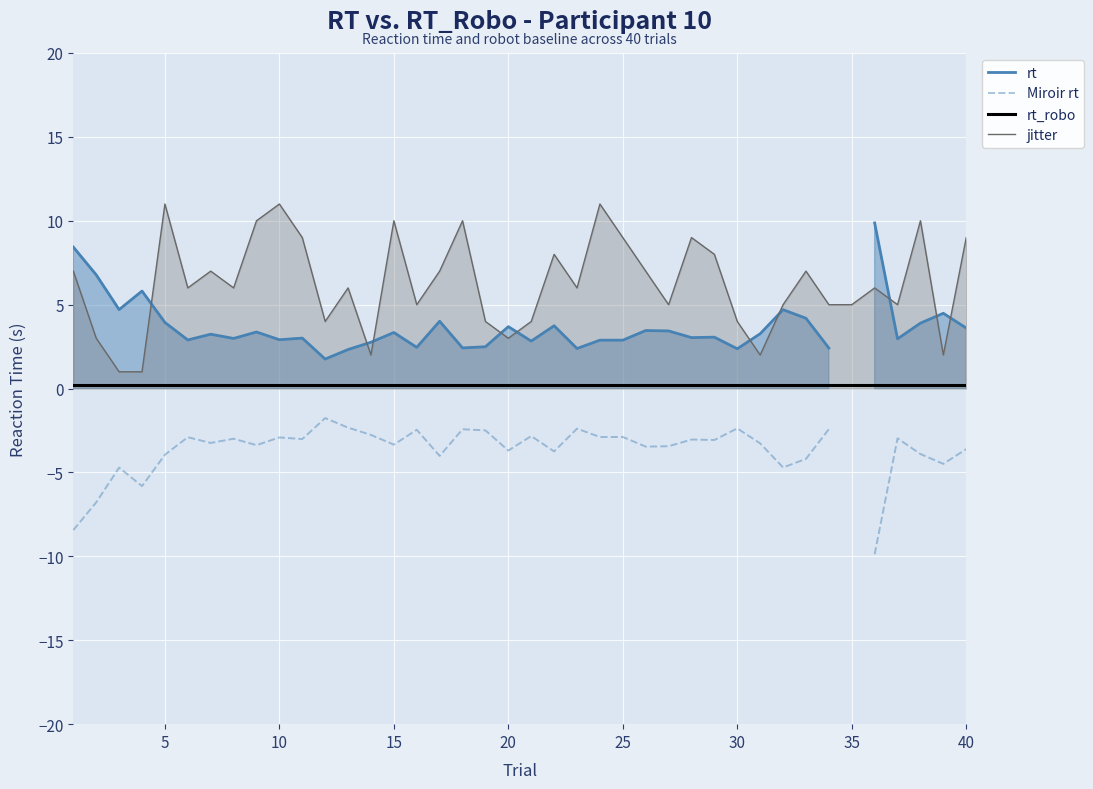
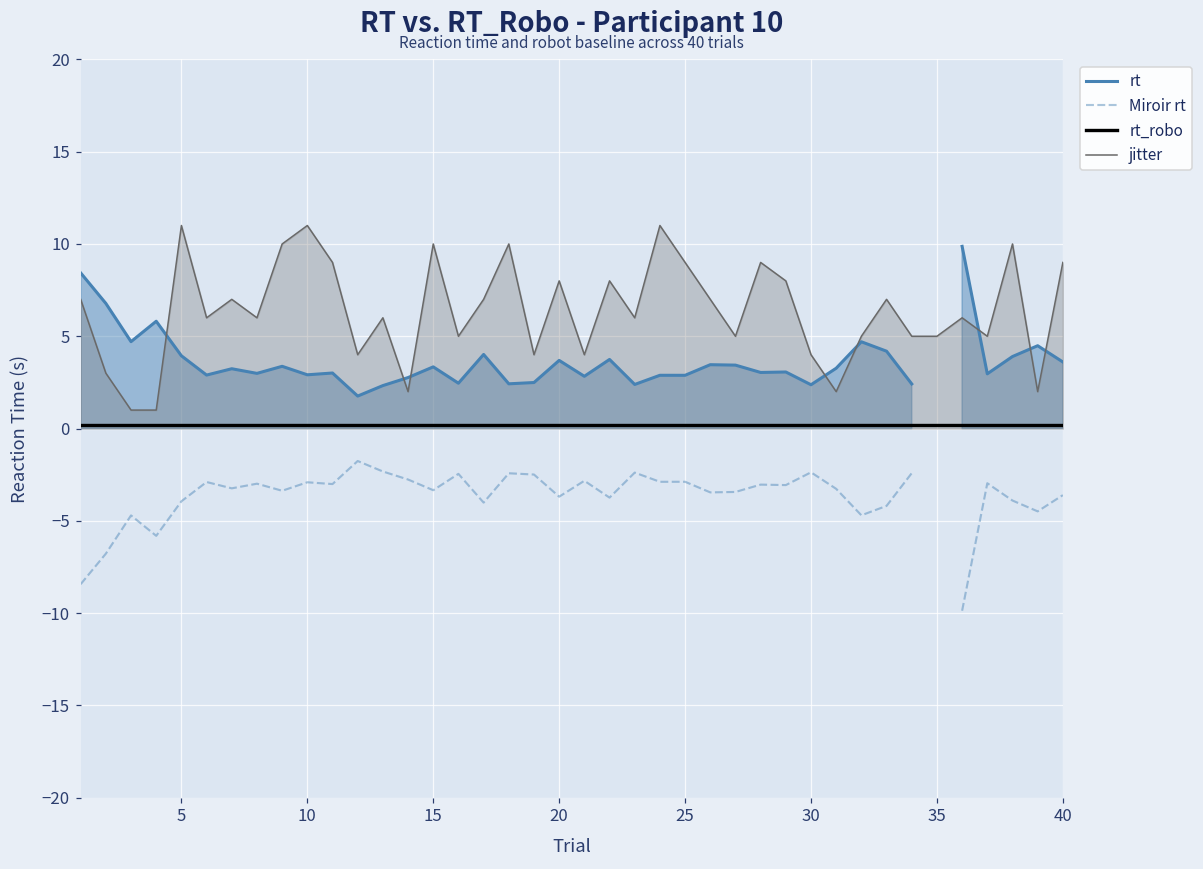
  {
    "rt_robo": {
      "5": 0.2,
      "10": 0.2,
      "15": 0.2,
      "20": 0.2,
      "25": 0.2,
      "30": 0.2,
      "35": 0.2,
      "40": 0.2
    },
    "jitter": {
      "5": 11,
      "10": 11,
      "15": 10,
-     "20": 3,
+     "20": 8,
      "25": 9,
      "30": 4,
      "35": 5,
      "40": 9
    }
  }
